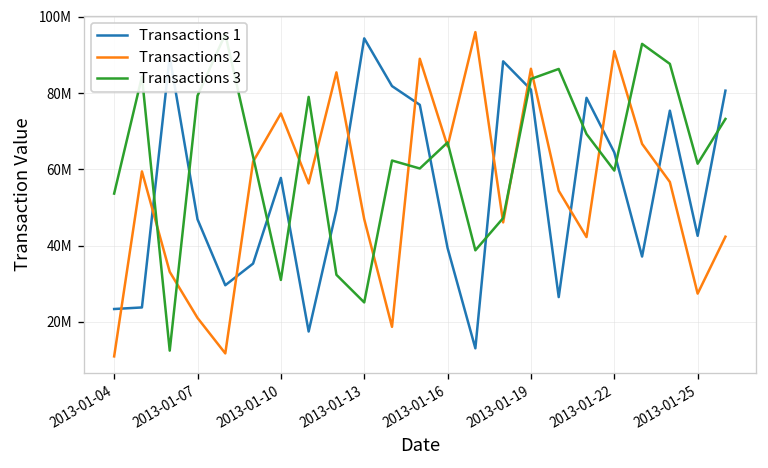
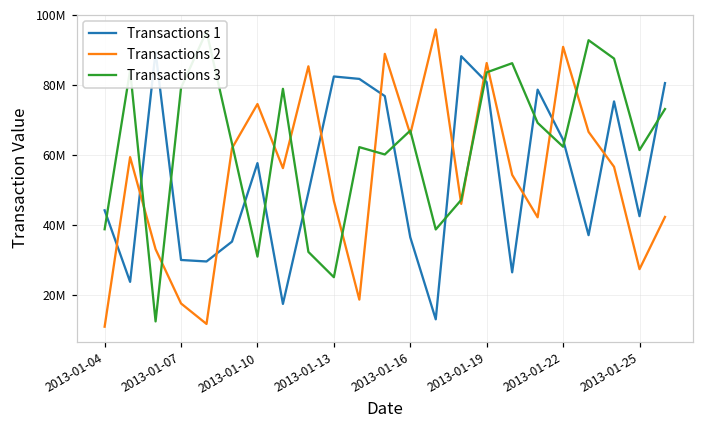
  {
    "Transactions 1": {
-     "2013-01-04": 23000000,
-     "2013-01-07": 47000000,
+     "2013-01-04": 44000000,
+     "2013-01-07": 30000000,
      "2013-01-10": 58000000,
-     "2013-01-13": 94000000,
-     "2013-01-16": 39000000,
+     "2013-01-13": 83000000,
+     "2013-01-16": 37000000,
      "2013-01-19": 81000000,
      "2013-01-22": 64000000,
      "2013-01-25": 43000000
    },
    "Transactions 2": {
      "2013-01-04": 11000000,
-     "2013-01-07": 21000000,
+     "2013-01-07": 18000000,
      "2013-01-10": 75000000,
      "2013-01-13": 47000000,
      "2013-01-16": 66000000,
      "2013-01-19": 86000000,
      "2013-01-22": 91000000,
      "2013-01-25": 27000000
    },
    "Transactions 3": {
-     "2013-01-04": 54000000,
+     "2013-01-04": 39000000,
      "2013-01-10": 31000000,
      "2013-01-13": 25000000,
      "2013-01-16": 67000000,
      "2013-01-19": 84000000,
-     "2013-01-22": 60000000,
+     "2013-01-22": 62000000,
      "2013-01-25": 61000000
    }
  }
